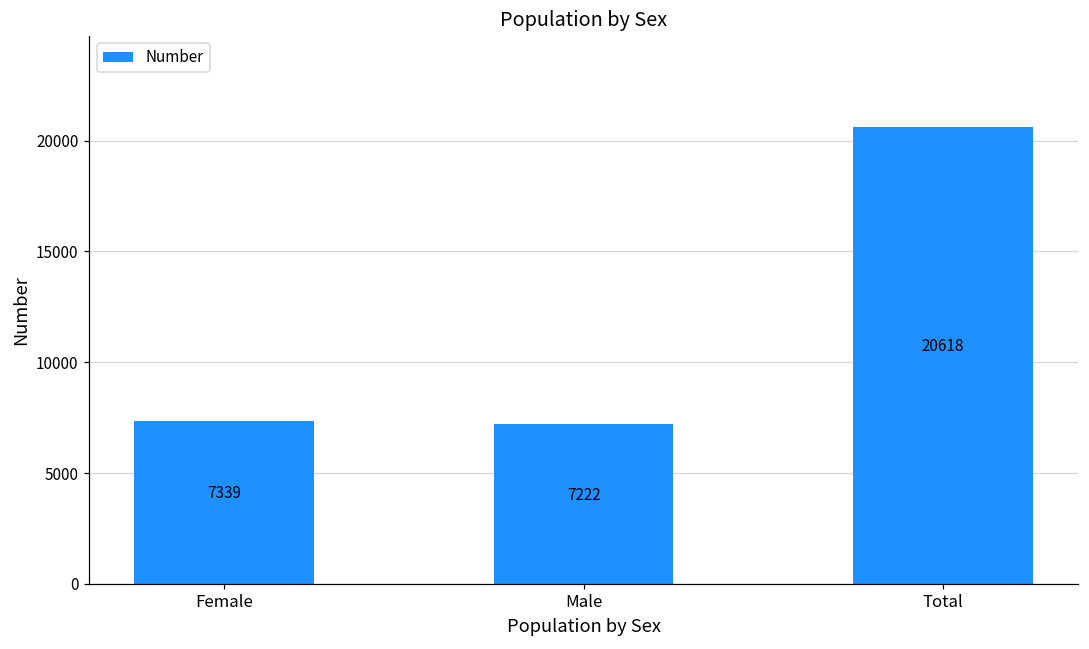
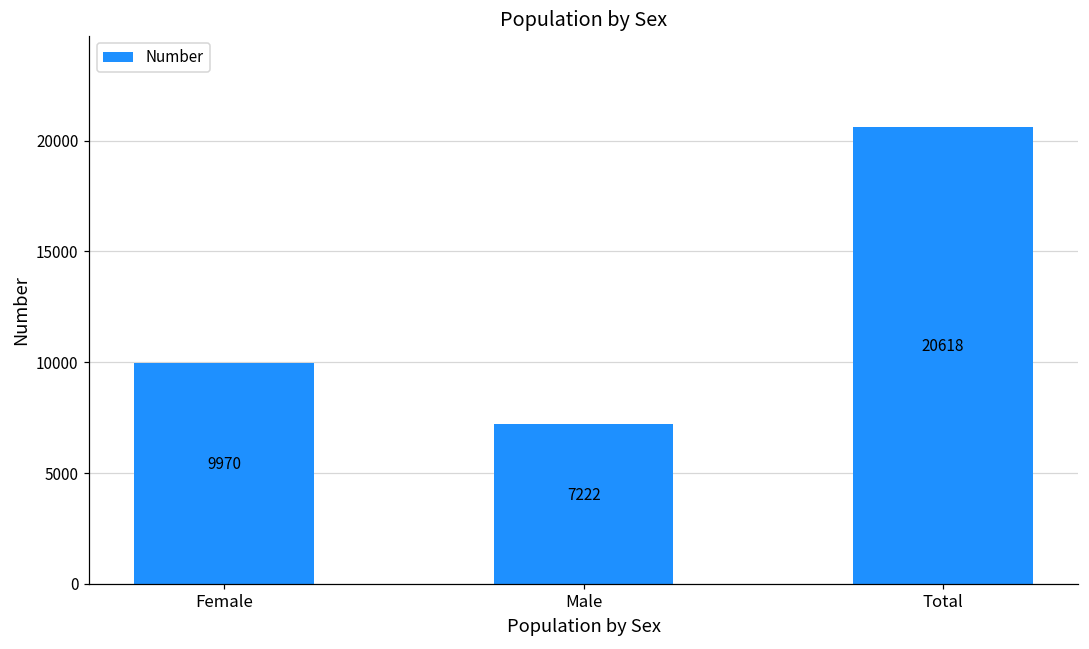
  {
-   "Female": 7339,
+   "Female": 9970,
    "Male": 7222,
    "Total": 20618
  }
